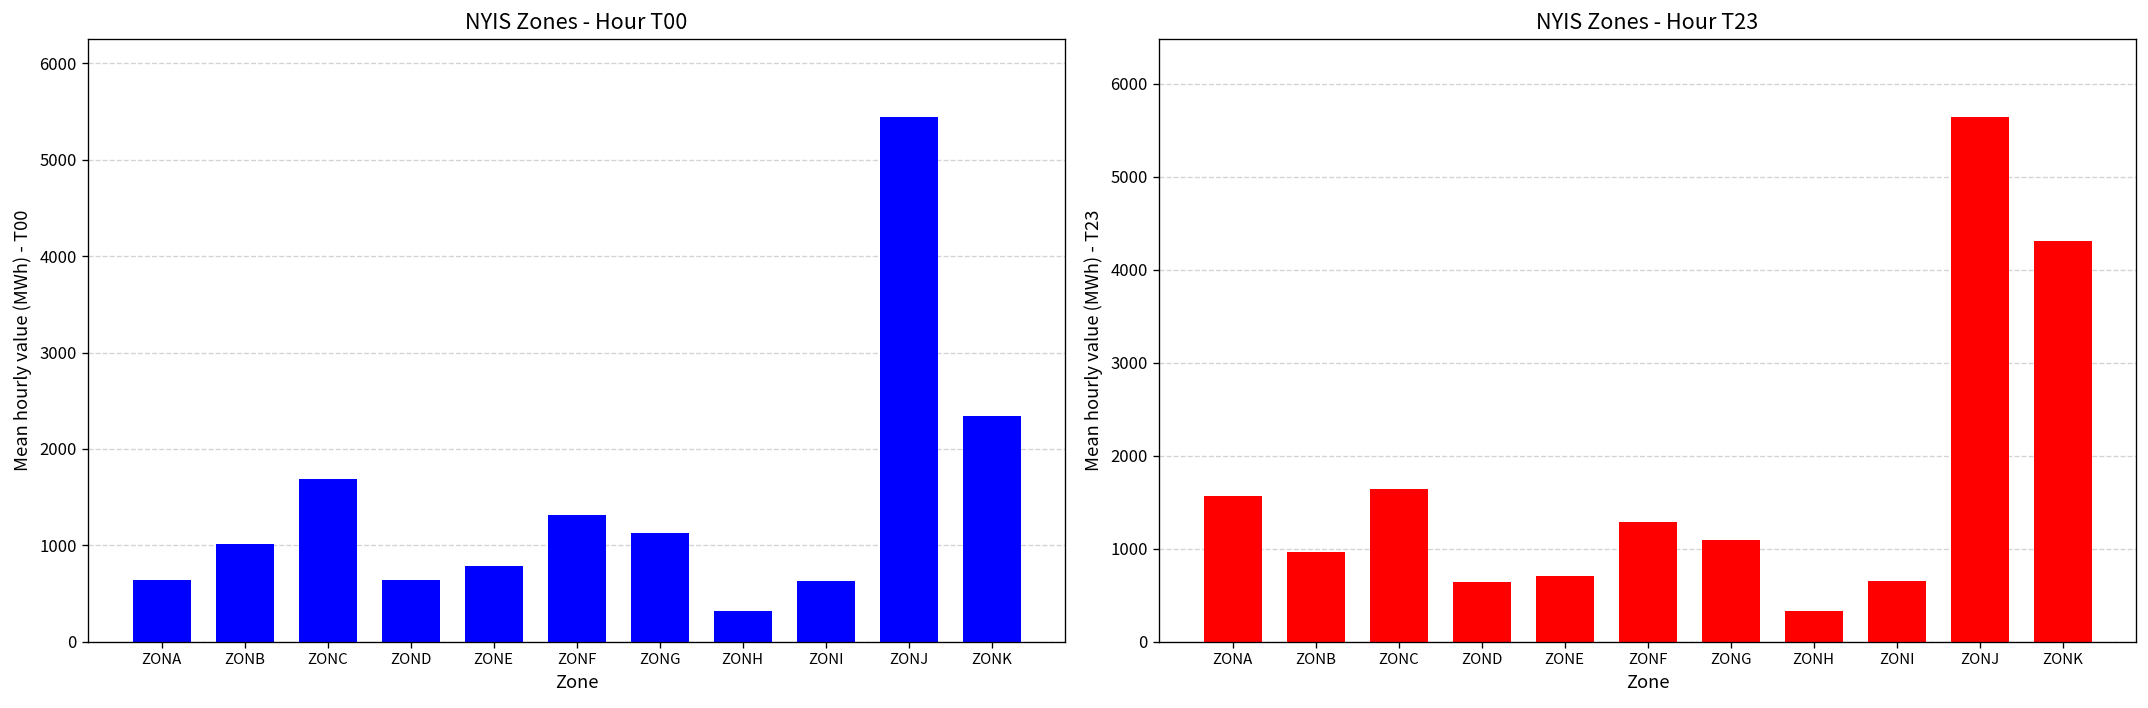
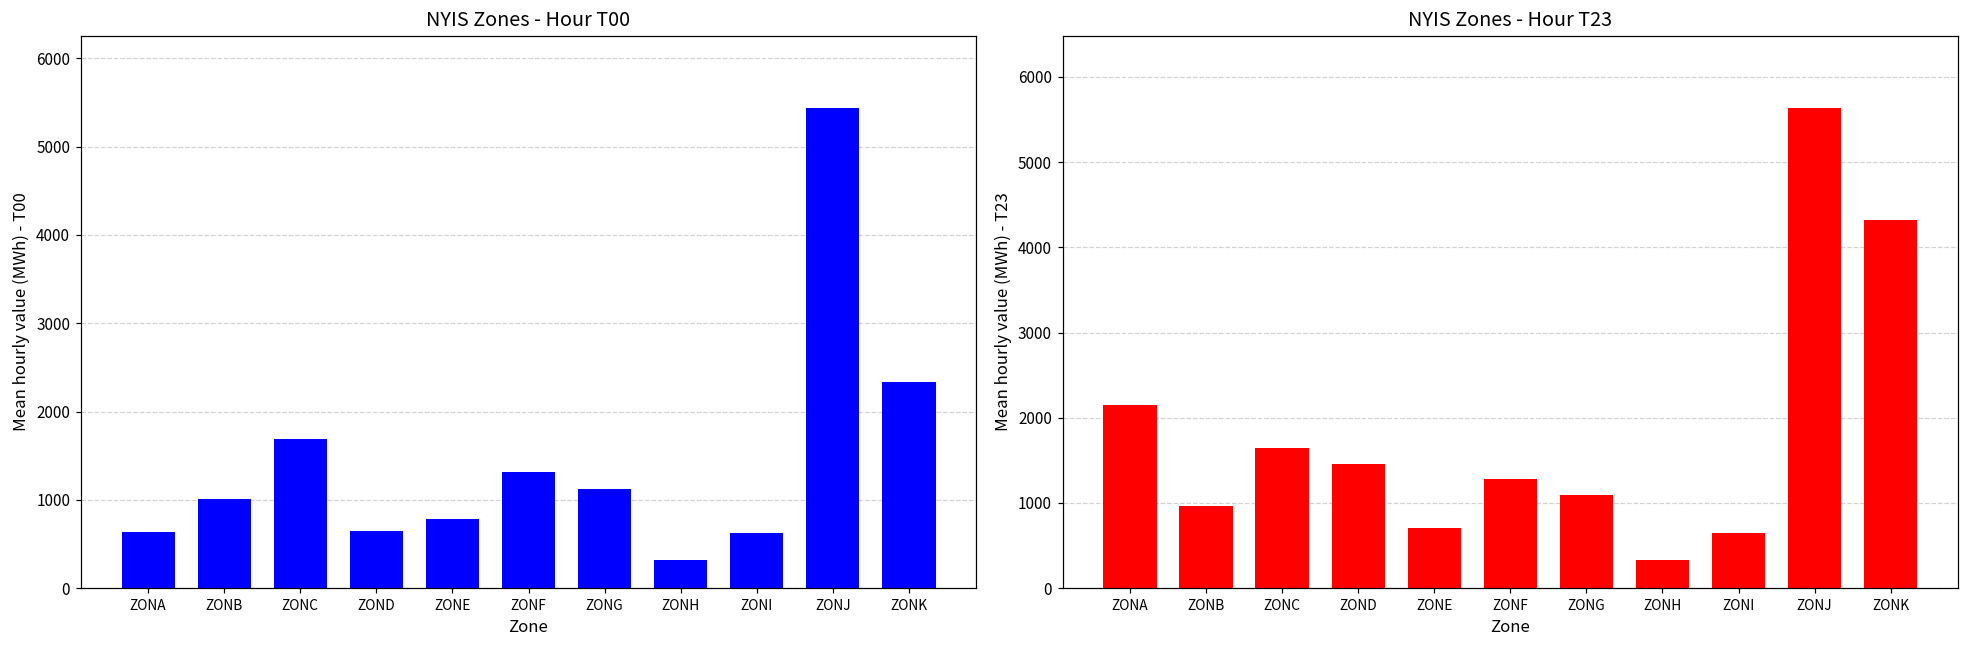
  {
    "NYIS Zones - Hour T00": {
      "ZONA": 600,
      "ZONB": 1000,
      "ZONC": 1700,
      "ZOND": 600,
      "ZONE": 800,
      "ZONF": 1300,
      "ZONG": 1100,
      "ZONH": 300,
      "ZONI": 600,
      "ZONJ": 5400,
      "ZONK": 2300
    },
    "NYIS Zones - Hour T23": {
-     "ZONA": 1600,
+     "ZONA": 2100,
      "ZONB": 1000,
      "ZONC": 1600,
-     "ZOND": 600,
+     "ZOND": 1500,
      "ZONE": 700,
      "ZONF": 1300,
      "ZONG": 1100,
      "ZONH": 300,
      "ZONI": 700,
      "ZONJ": 5600,
      "ZONK": 4300
    }
  }
